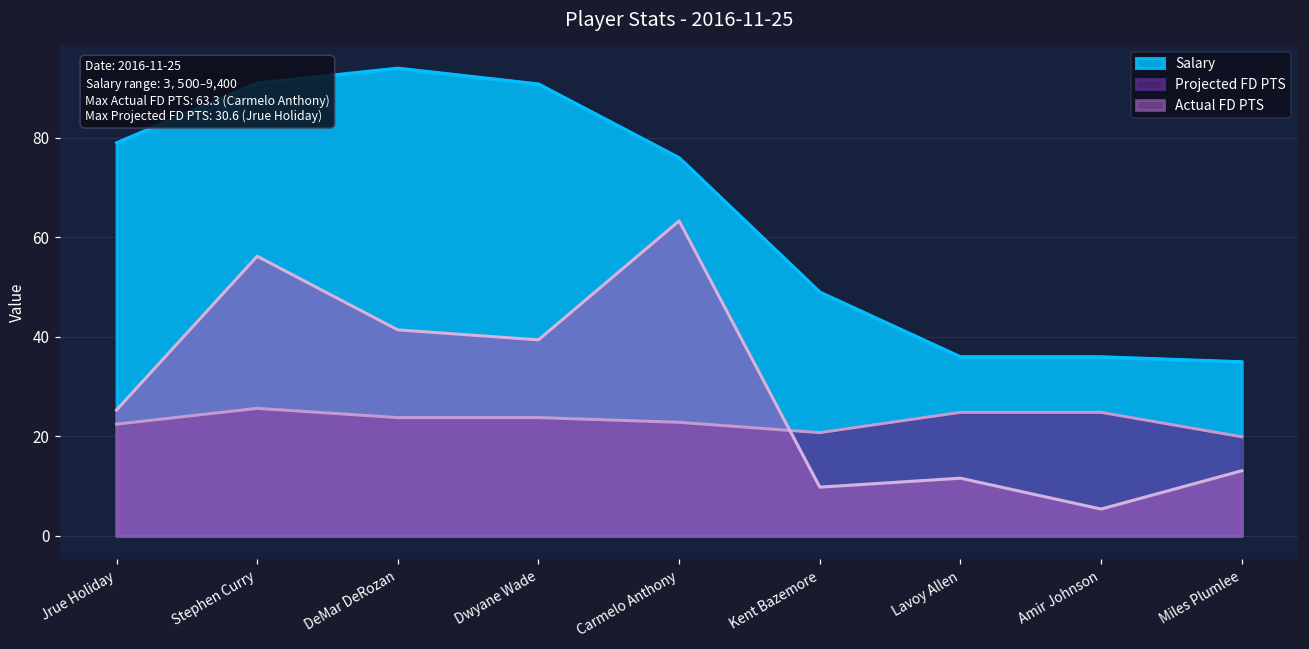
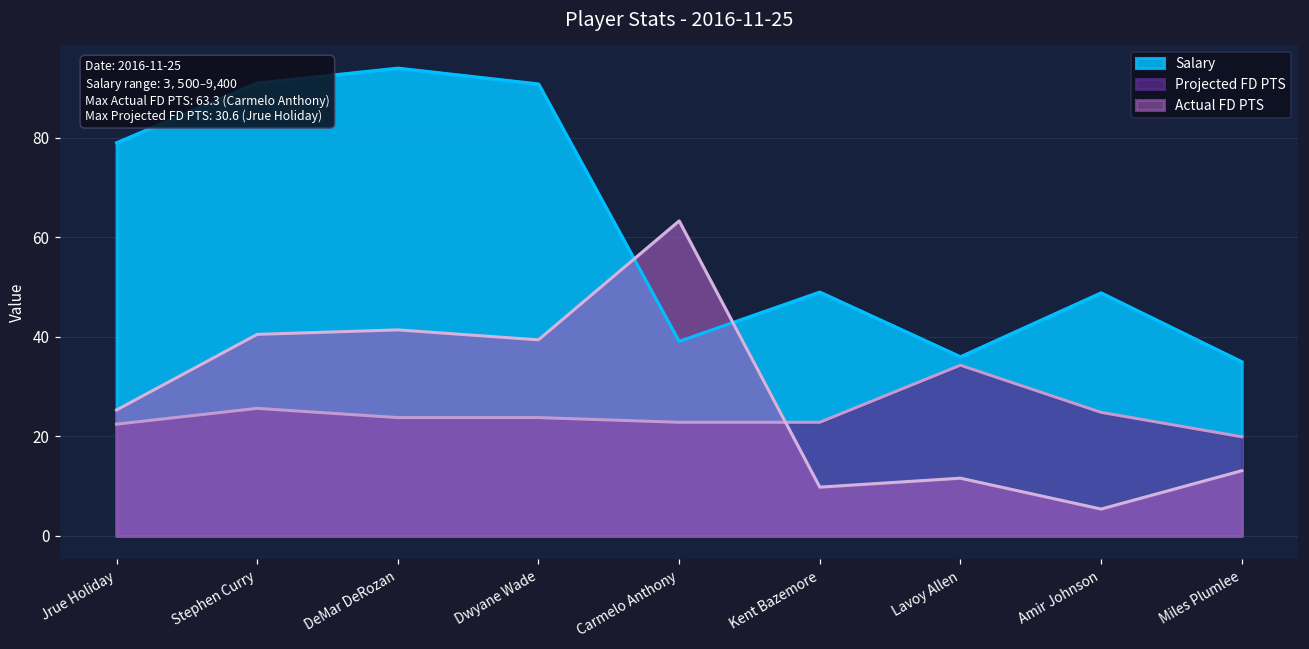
  {
    "Salary": {
      "Jrue Holiday": 79,
      "DeMar DeRozan": 94,
      "Dwyane Wade": 91,
-     "Carmelo Anthony": 76,
+     "Carmelo Anthony": 39,
      "Kent Bazemore": 49,
      "Lavoy Allen": 36,
-     "Amir Johnson": 36,
+     "Amir Johnson": 49,
      "Miles Plumlee": 35
    },
    "Projected FD PTS": {
      "Jrue Holiday": 22,
      "Stephen Curry": 26,
      "DeMar DeRozan": 24,
      "Dwyane Wade": 24,
      "Carmelo Anthony": 23,
-     "Kent Bazemore": 21,
-     "Lavoy Allen": 25,
+     "Kent Bazemore": 23,
+     "Lavoy Allen": 34,
      "Amir Johnson": 25,
      "Miles Plumlee": 20
    },
    "Actual FD PTS": {
      "Jrue Holiday": 25,
-     "Stephen Curry": 56,
+     "Stephen Curry": 41,
      "DeMar DeRozan": 41,
      "Dwyane Wade": 39,
      "Carmelo Anthony": 63,
      "Kent Bazemore": 10,
      "Lavoy Allen": 12,
      "Amir Johnson": 5,
      "Miles Plumlee": 13
    }
  }
